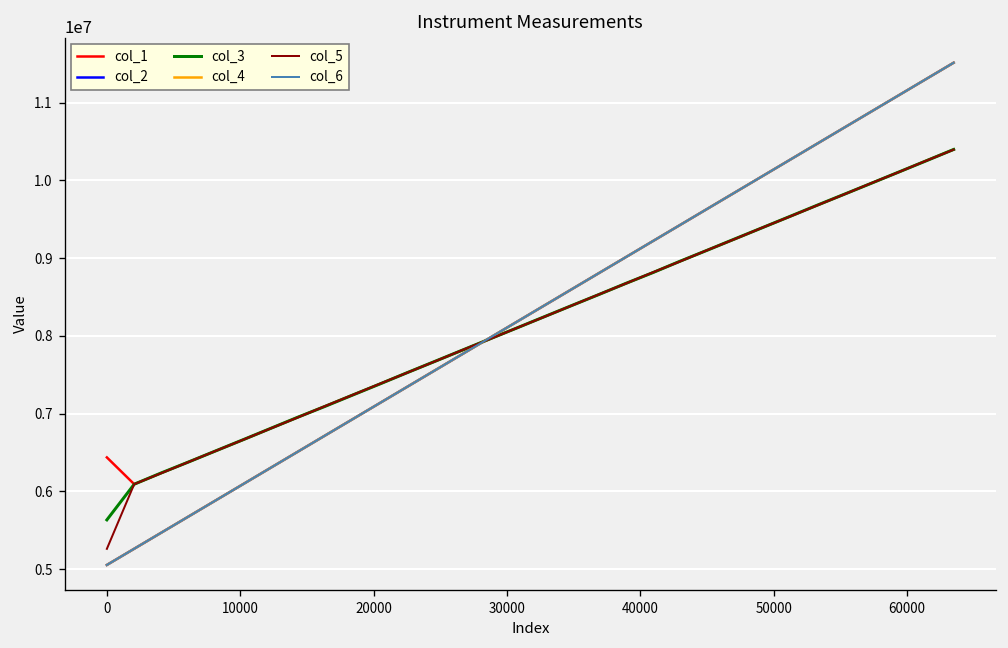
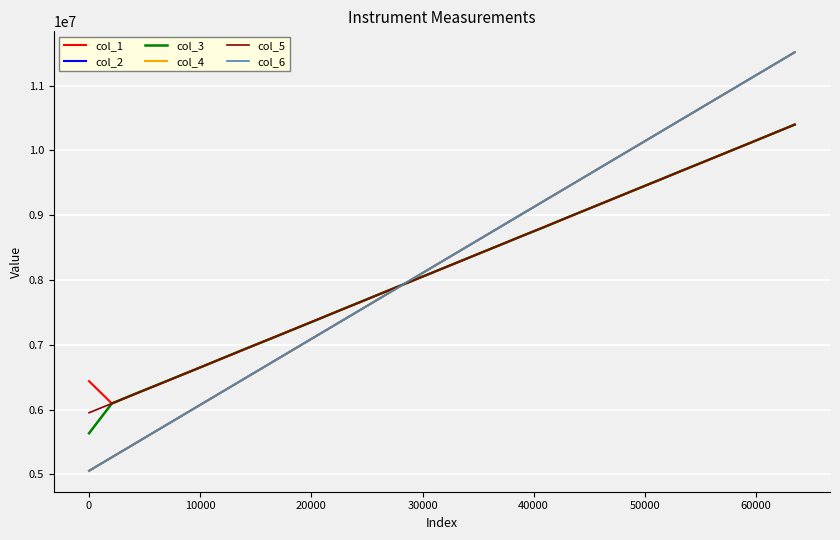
  {
    "col_1": {
      "0": 6400000
    },
    "col_6": {
      "0": 5100000
    },
    "col_3": {
      "0": 5600000
    },
    "col_5": {
-     "0": 5300000
+     "0": 6000000
    }
  }
